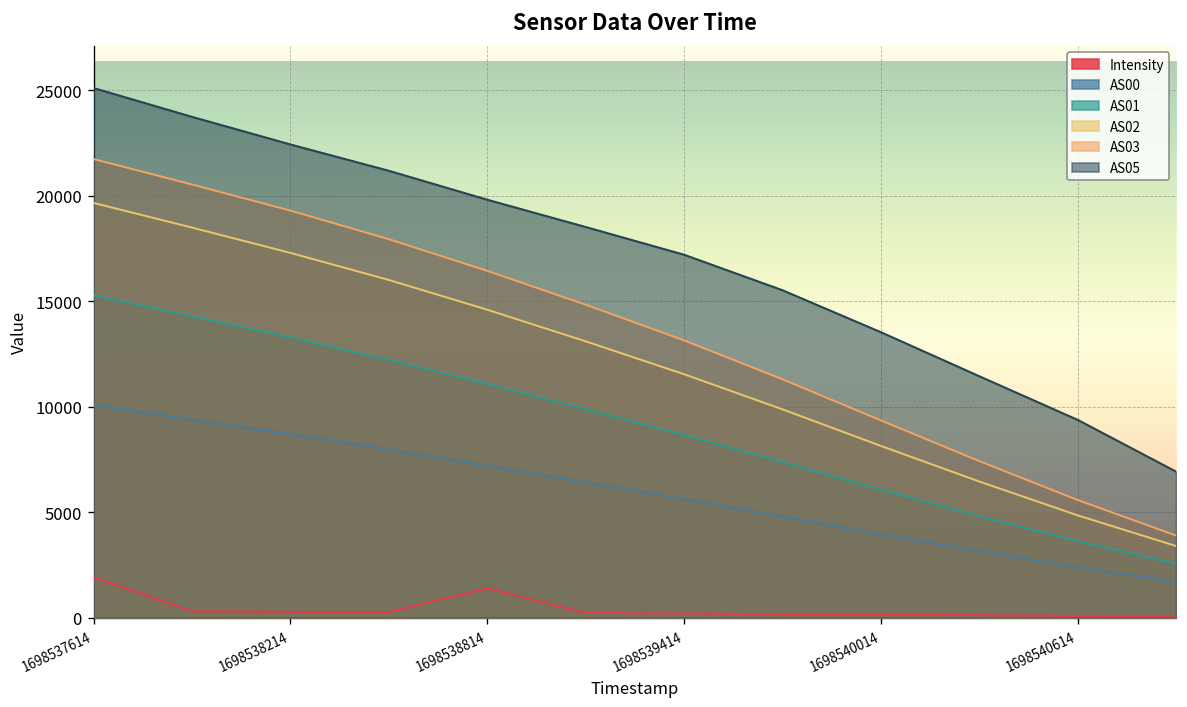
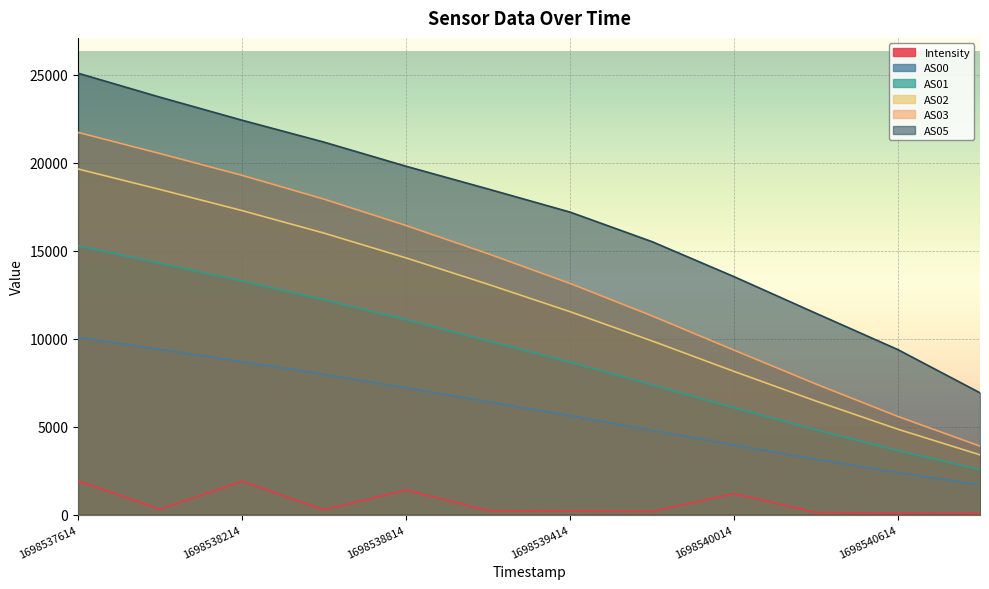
  {
    "Intensity": {
      "1698537614": 1900,
-     "1698538214": 300,
+     "1698538214": 1900,
      "1698538814": 1400,
      "1698539414": 200,
-     "1698540014": 100,
+     "1698540014": 1200,
      "1698540614": 100
    }
  }
